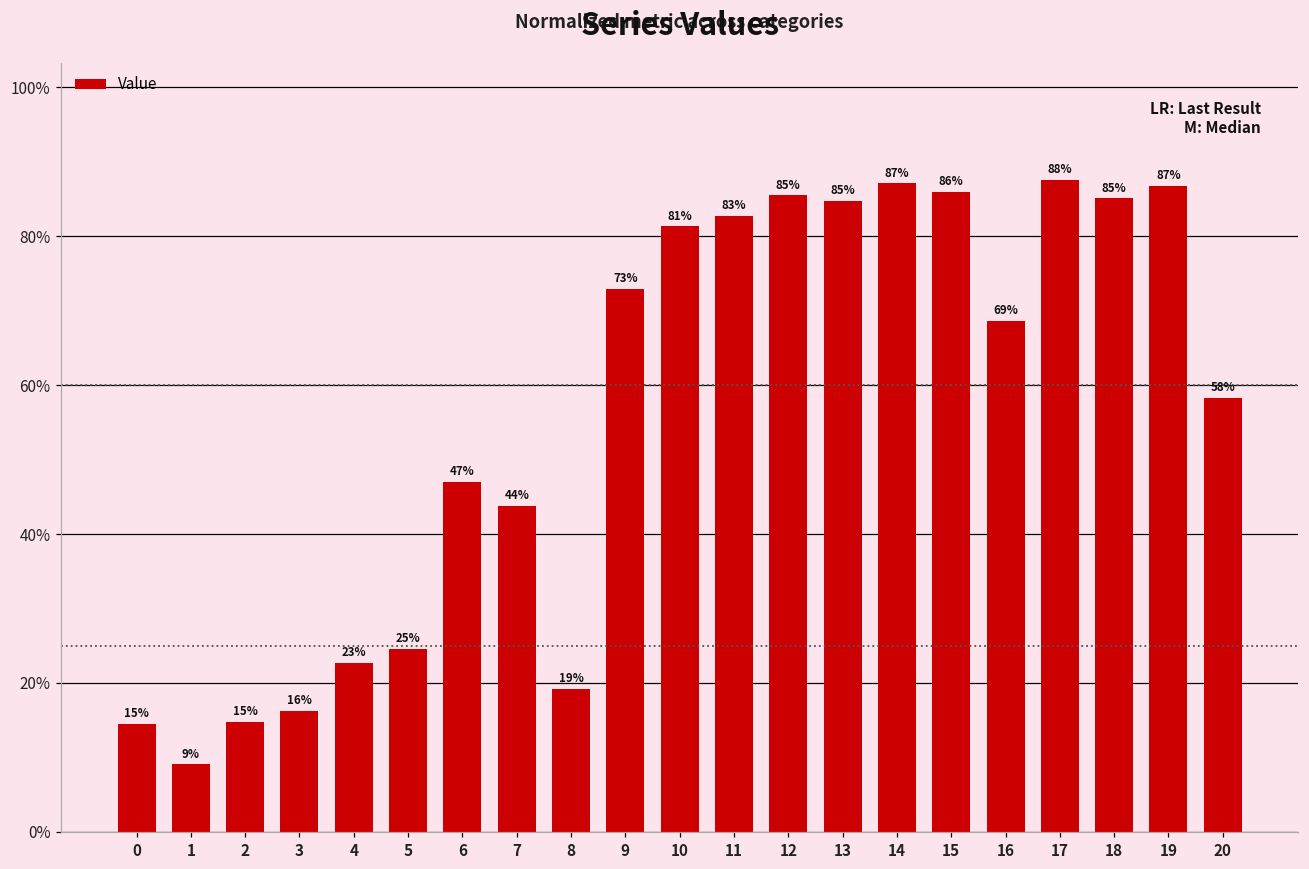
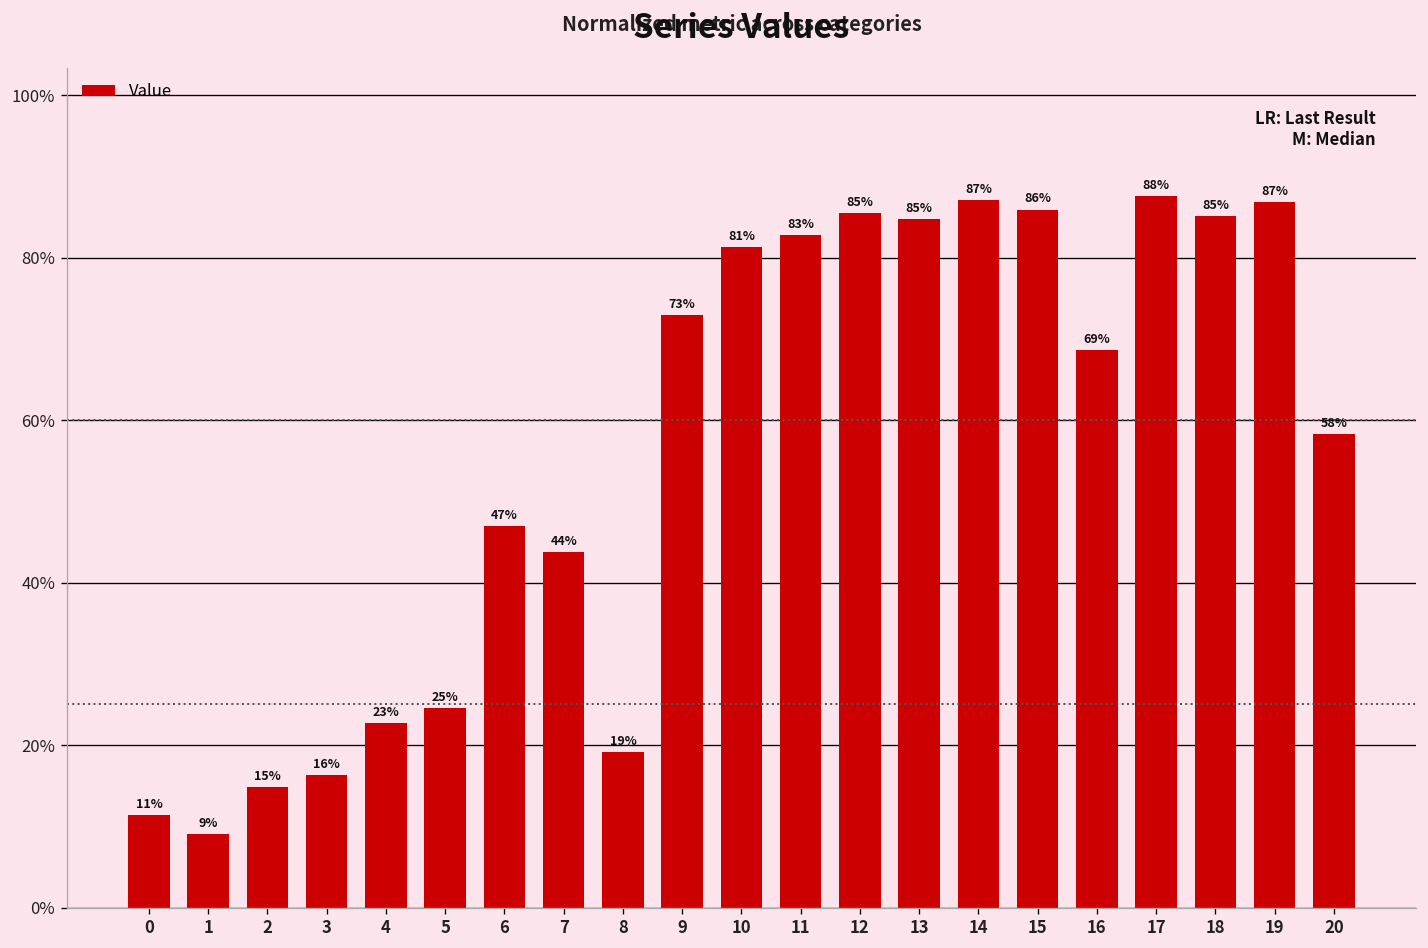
  {
-   "0": "15%",
+   "0": "11%",
    "1": "9%",
    "2": "15%",
    "3": "16%",
    "4": "23%",
    "5": "25%",
    "6": "47%",
    "7": "44%",
    "8": "19%",
    "9": "73%",
    "10": "81%",
    "11": "83%",
    "12": "85%",
    "13": "85%",
    "14": "87%",
    "15": "86%",
    "16": "69%",
    "17": "88%",
    "18": "85%",
    "19": "87%",
    "20": "58%"
  }
